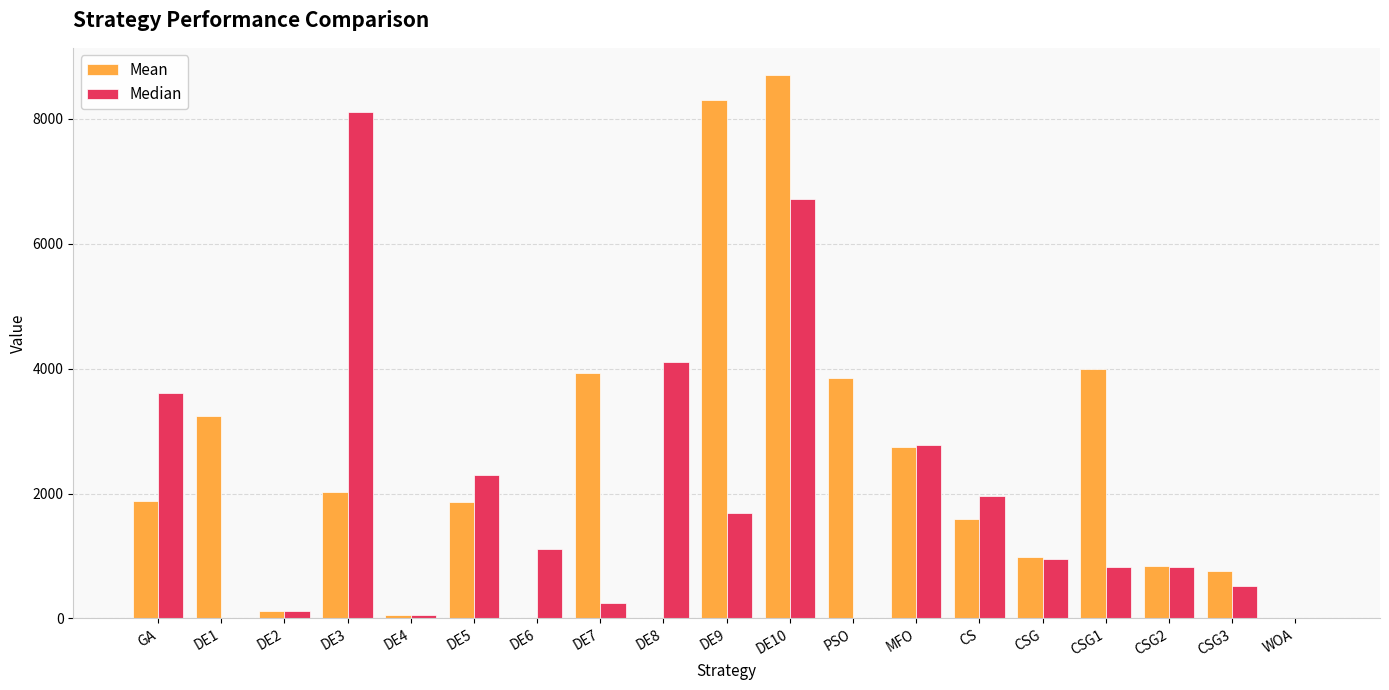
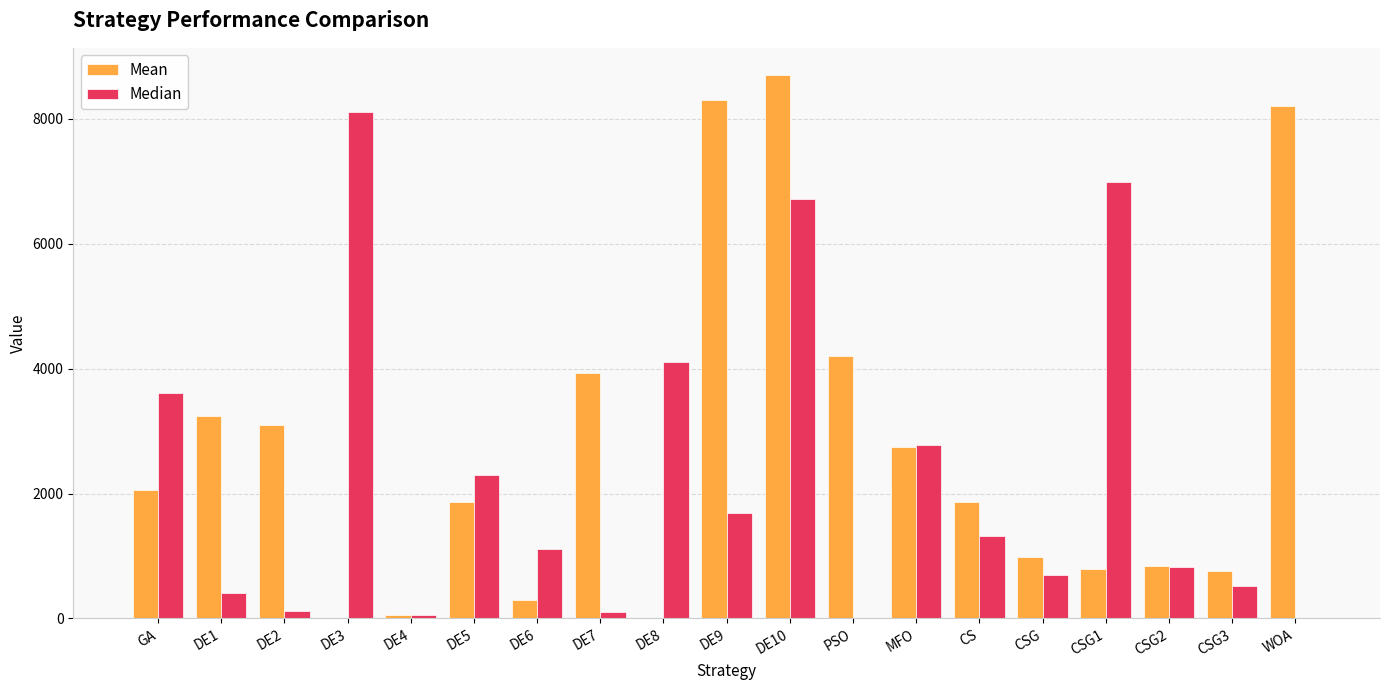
  {
    "Mean": {
-     "GA": 1900,
+     "GA": 2100,
      "DE1": 3200,
-     "DE2": 100,
-     "DE3": 2000,
+     "DE2": 3100,
+     "DE3": 0,
      "DE4": 100,
      "DE5": 1900,
-     "DE6": 0,
+     "DE6": 300,
      "DE7": 3900,
      "DE9": 8300,
      "DE10": 8700,
-     "PSO": 3900,
+     "PSO": 4200,
      "MFO": 2700,
-     "CS": 1600,
+     "CS": 1900,
      "CSG": 1000,
-     "CSG1": 4000,
+     "CSG1": 800,
      "CSG2": 800,
      "CSG3": 800,
-     "WOA": 0
+     "WOA": 8200
    },
    "Median": {
      "GA": 3600,
-     "DE1": 0,
+     "DE1": 400,
      "DE2": 100,
      "DE3": 8100,
      "DE4": 100,
      "DE5": 2300,
      "DE6": 1100,
-     "DE7": 300,
+     "DE7": 100,
      "DE8": 4100,
      "DE9": 1700,
      "DE10": 6700,
      "MFO": 2800,
-     "CS": 2000,
-     "CSG": 1000,
-     "CSG1": 800,
+     "CS": 1300,
+     "CSG": 700,
+     "CSG1": 7000,
      "CSG2": 800,
      "CSG3": 500
    }
  }
